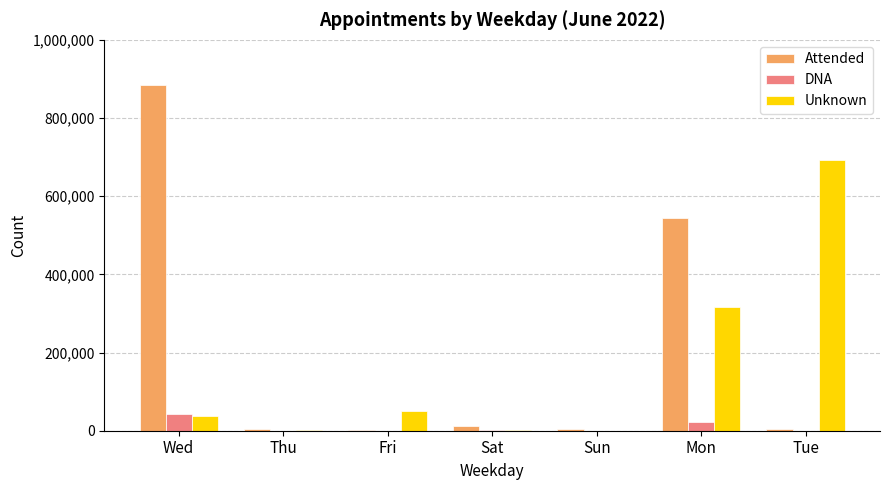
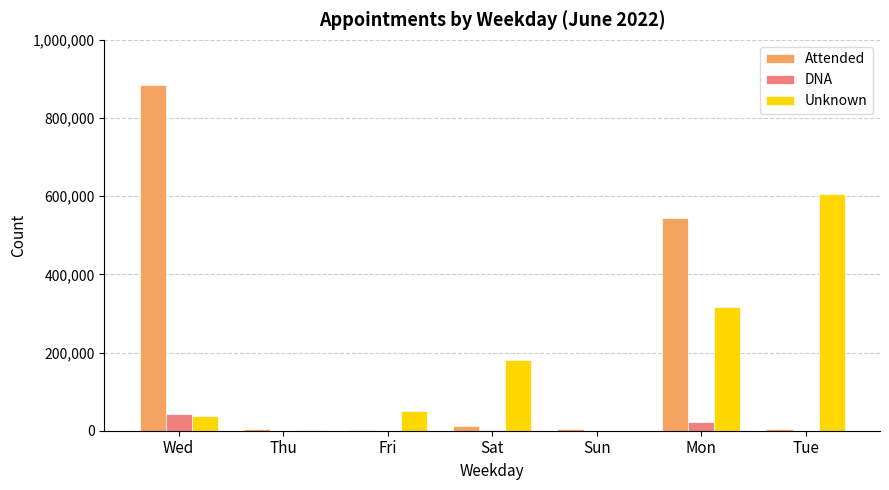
  {
    "Unknown": {
      "Wed": "40,000",
      "Fri": "50,000",
-     "Sat": "0",
+     "Sat": "180,000",
      "Mon": "320,000",
-     "Tue": "690,000"
+     "Tue": "610,000"
    }
  }
